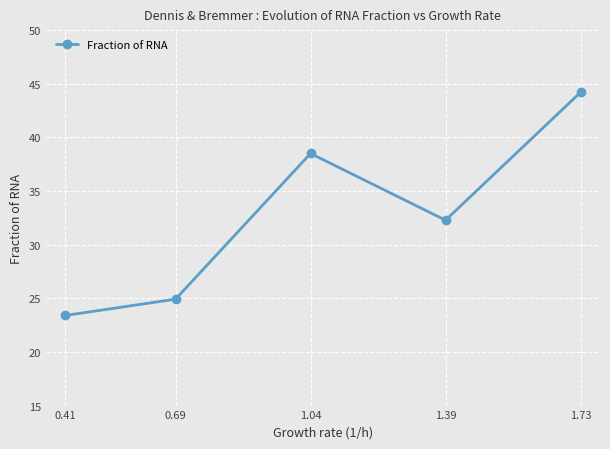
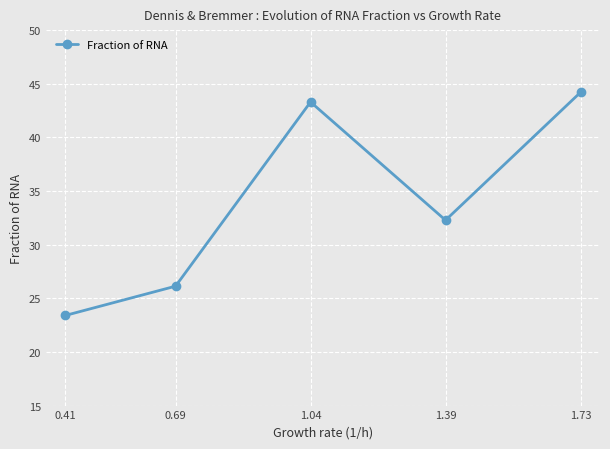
  {
    "0.41": 23.4,
-   "0.69": 24.9,
-   "1.04": 38.5,
+   "0.69": 26.1,
+   "1.04": 43.3,
    "1.39": 32.3,
    "1.73": 44.2
  }
